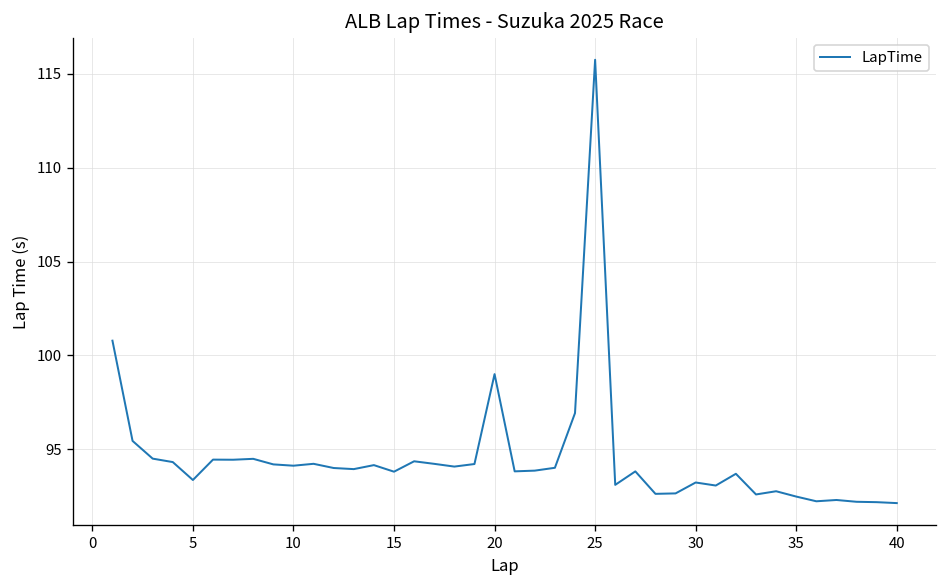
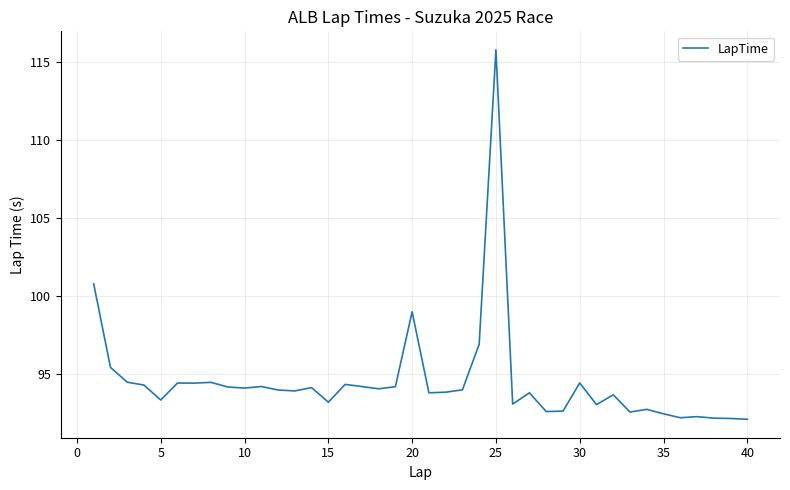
  {
    "5": 93.4,
    "10": 94.1,
-   "15": 93.8,
+   "15": 93.2,
    "20": 99.0,
    "25": 115.8,
-   "30": 93.2,
+   "30": 94.5,
    "35": 92.5,
    "40": 92.1
  }
